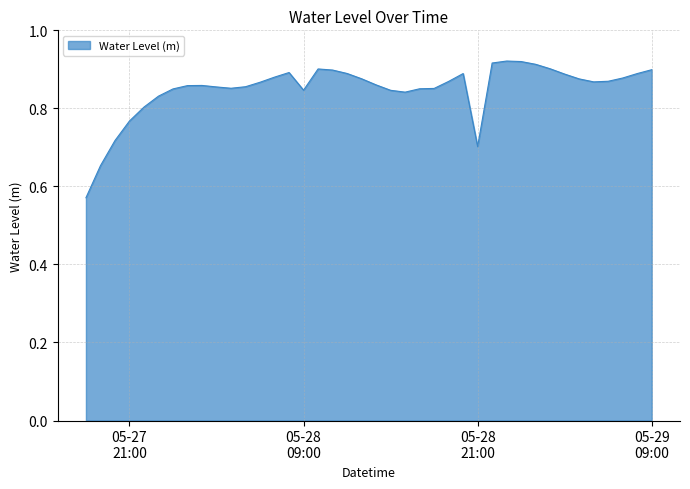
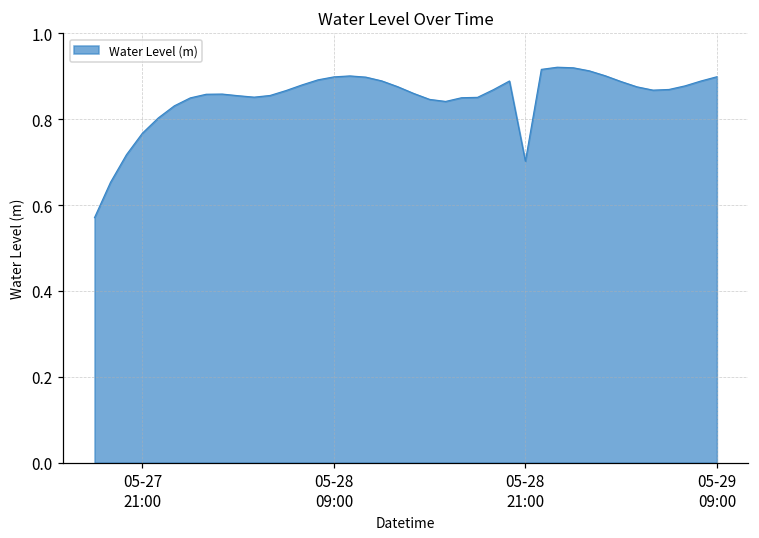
  {
    "05-27 21:00": 0.77,
-   "05-28 09:00": 0.85,
+   "05-28 09:00": 0.90,
    "05-28 21:00": 0.70,
    "05-29 09:00": 0.90
  }
